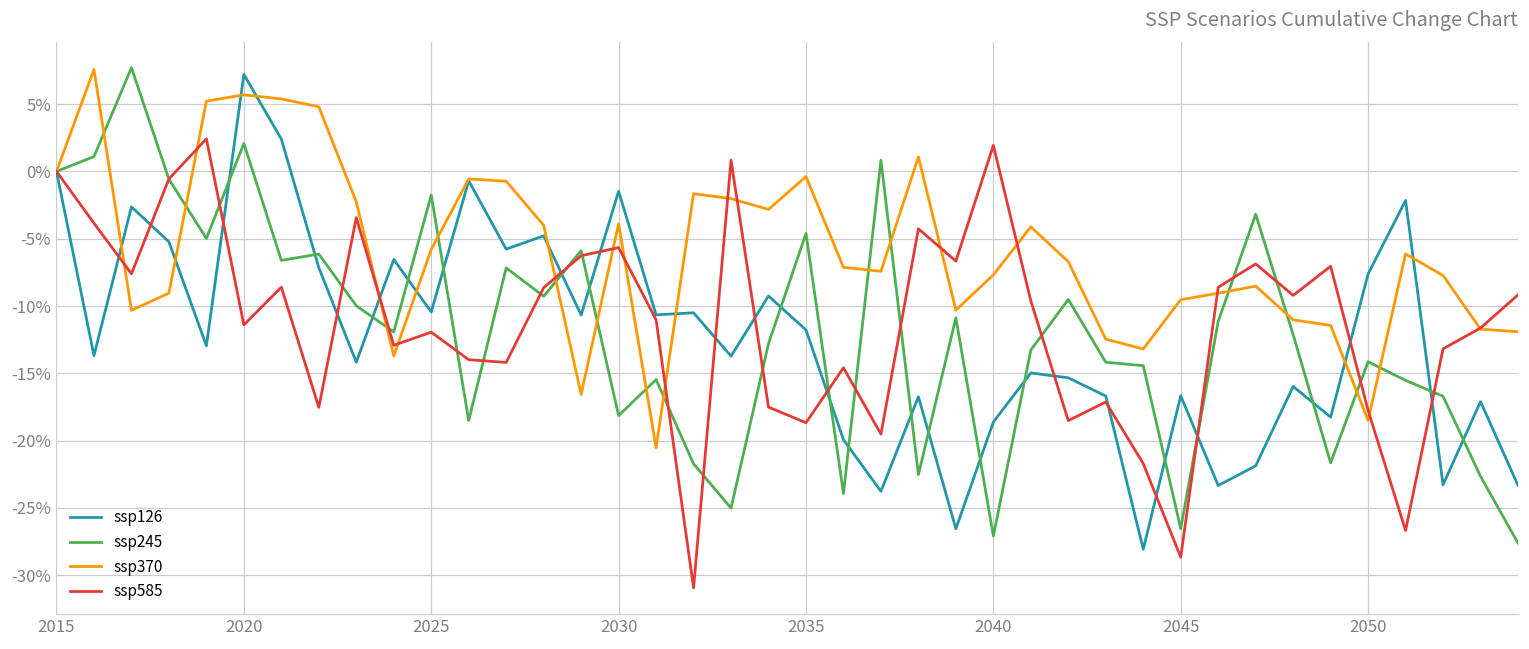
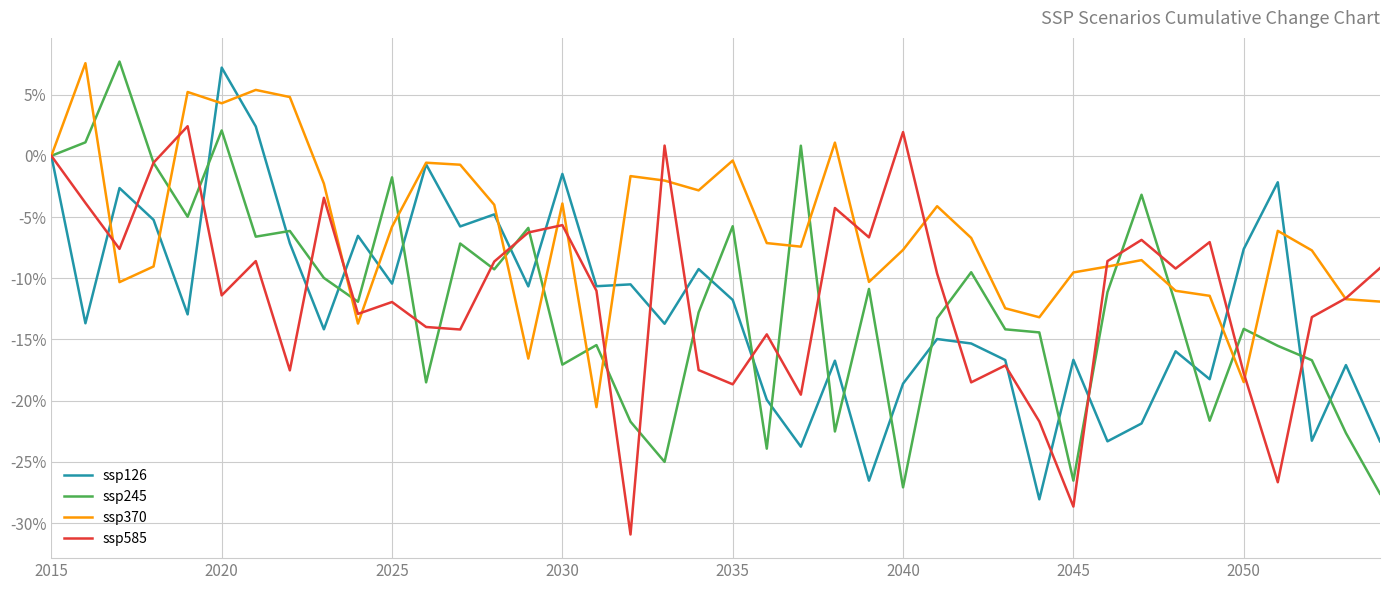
  {
    "ssp126": {
      "2020": "7.2%",
      "2025": "-10.4%",
      "2030": "-1.5%",
      "2035": "-11.8%",
      "2040": "-18.6%",
      "2045": "-16.7%",
      "2050": "-7.6%"
    },
    "ssp245": {
      "2020": "2.1%",
      "2025": "-1.8%",
-     "2030": "-18.1%",
-     "2035": "-4.6%",
+     "2030": "-17.1%",
+     "2035": "-5.8%",
      "2040": "-27.1%",
      "2045": "-26.5%",
      "2050": "-14.1%"
    },
    "ssp370": {
-     "2020": "5.7%",
+     "2020": "4.3%",
      "2025": "-5.8%",
      "2030": "-3.9%",
      "2035": "-0.4%",
      "2040": "-7.7%",
      "2045": "-9.5%",
      "2050": "-18.5%"
    },
    "ssp585": {
      "2020": "-11.4%",
      "2025": "-11.9%",
      "2030": "-5.7%",
      "2035": "-18.7%",
      "2040": "1.9%",
      "2045": "-28.7%",
      "2050": "-17.8%"
    }
  }
